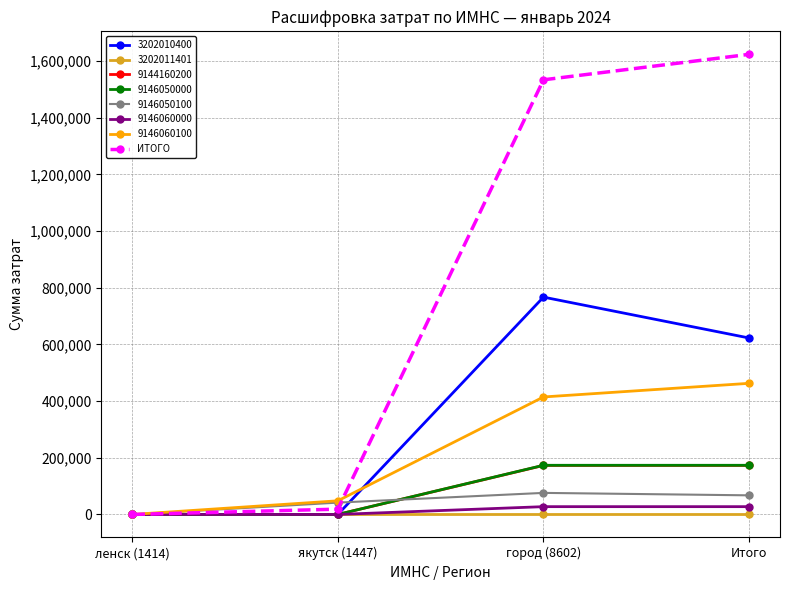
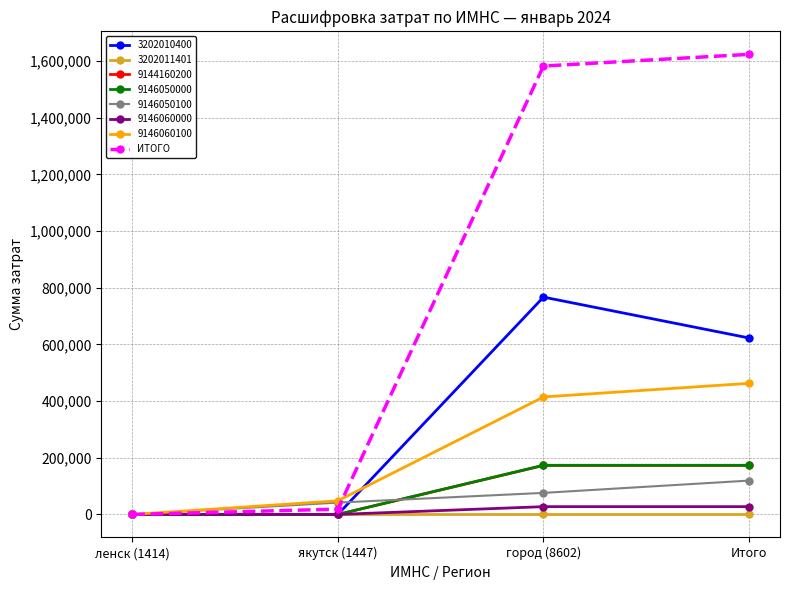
  {
    "3202010400": {
      "город (8602)": "770,000",
      "Итого": "620,000"
    },
    "9146050000": {
      "город (8602)": "170,000",
      "Итого": "170,000"
    },
    "9146050100": {
      "город (8602)": "80,000",
-     "Итого": "70,000"
+     "Итого": "120,000"
    },
    "9146060000": {
      "город (8602)": "30,000",
      "Итого": "30,000"
    },
    "ИТОГО": {
      "якутск (1447)": "20,000",
-     "город (8602)": "1,530,000",
+     "город (8602)": "1,580,000",
      "Итого": "1,620,000"
    }
  }
